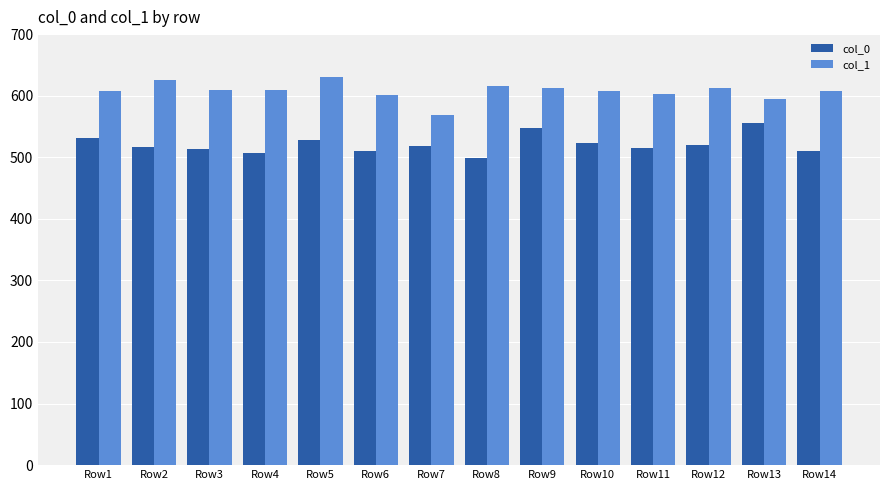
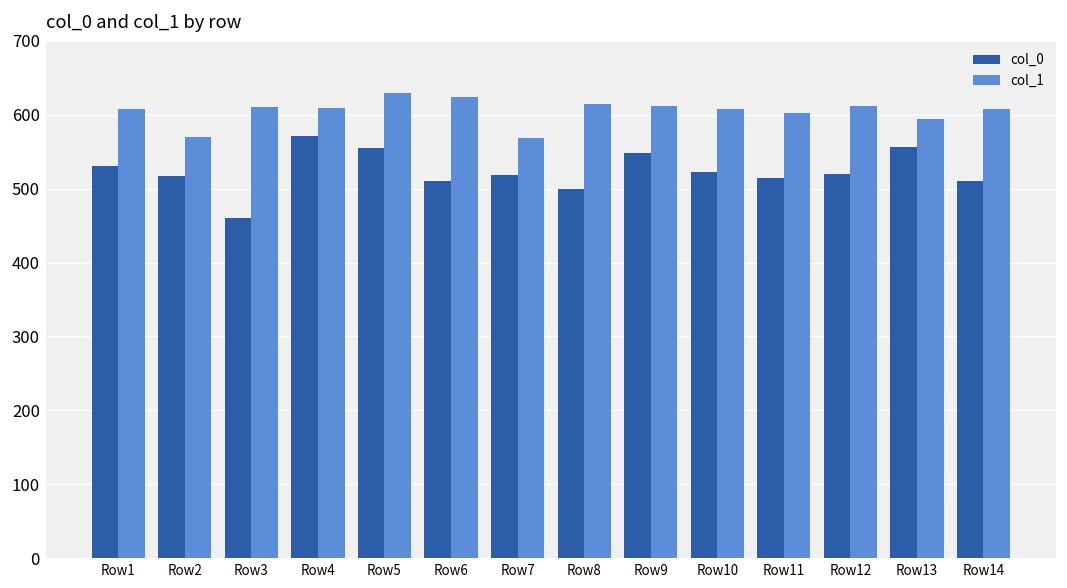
  {
    "col_0": {
      "Row1": 530,
      "Row2": 520,
-     "Row3": 510,
-     "Row4": 510,
-     "Row5": 530,
+     "Row3": 460,
+     "Row4": 570,
+     "Row5": 560,
      "Row6": 510,
      "Row7": 520,
      "Row8": 500,
      "Row9": 550,
      "Row10": 520,
      "Row11": 520,
      "Row12": 520,
      "Row13": 560,
      "Row14": 510
    },
    "col_1": {
      "Row1": 610,
-     "Row2": 630,
+     "Row2": 570,
      "Row3": 610,
      "Row4": 610,
      "Row5": 630,
-     "Row6": 600,
+     "Row6": 620,
      "Row7": 570,
      "Row8": 620,
      "Row9": 610,
      "Row10": 610,
      "Row11": 600,
      "Row12": 610,
      "Row13": 590,
      "Row14": 610
    }
  }
